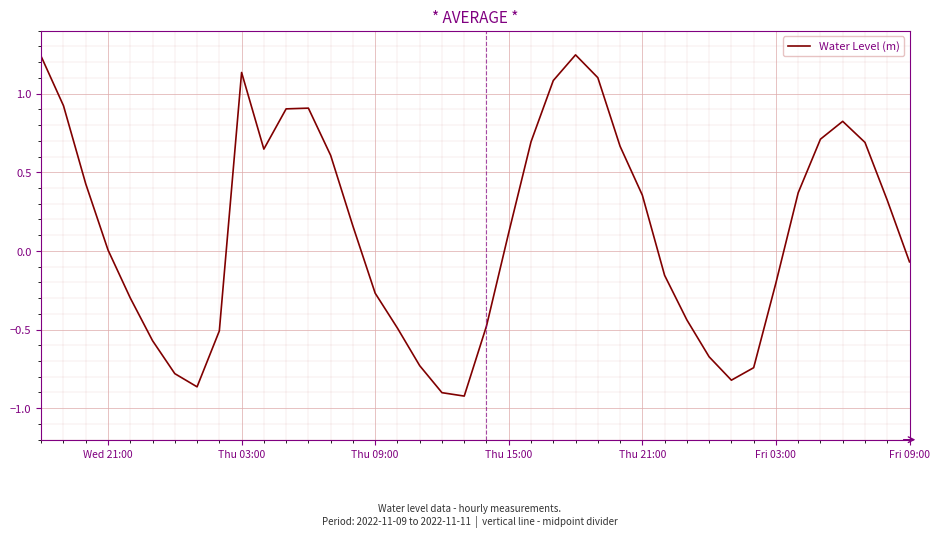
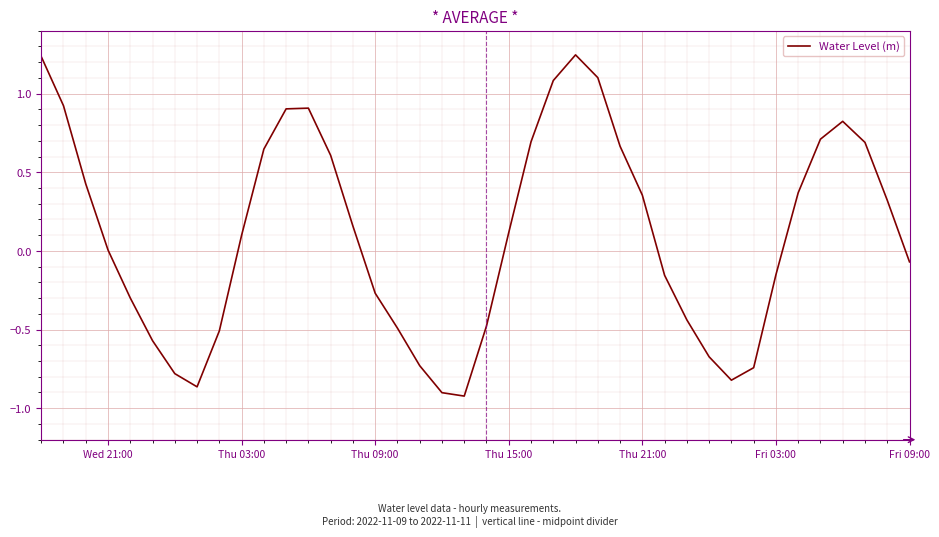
  {
    "Wed 21:00": 0.01,
-   "Thu 03:00": 1.13,
+   "Thu 03:00": 0.10,
    "Thu 09:00": -0.27,
    "Thu 15:00": 0.12,
    "Thu 21:00": 0.35,
-   "Fri 03:00": -0.20,
+   "Fri 03:00": -0.15,
    "Fri 09:00": -0.07
  }
